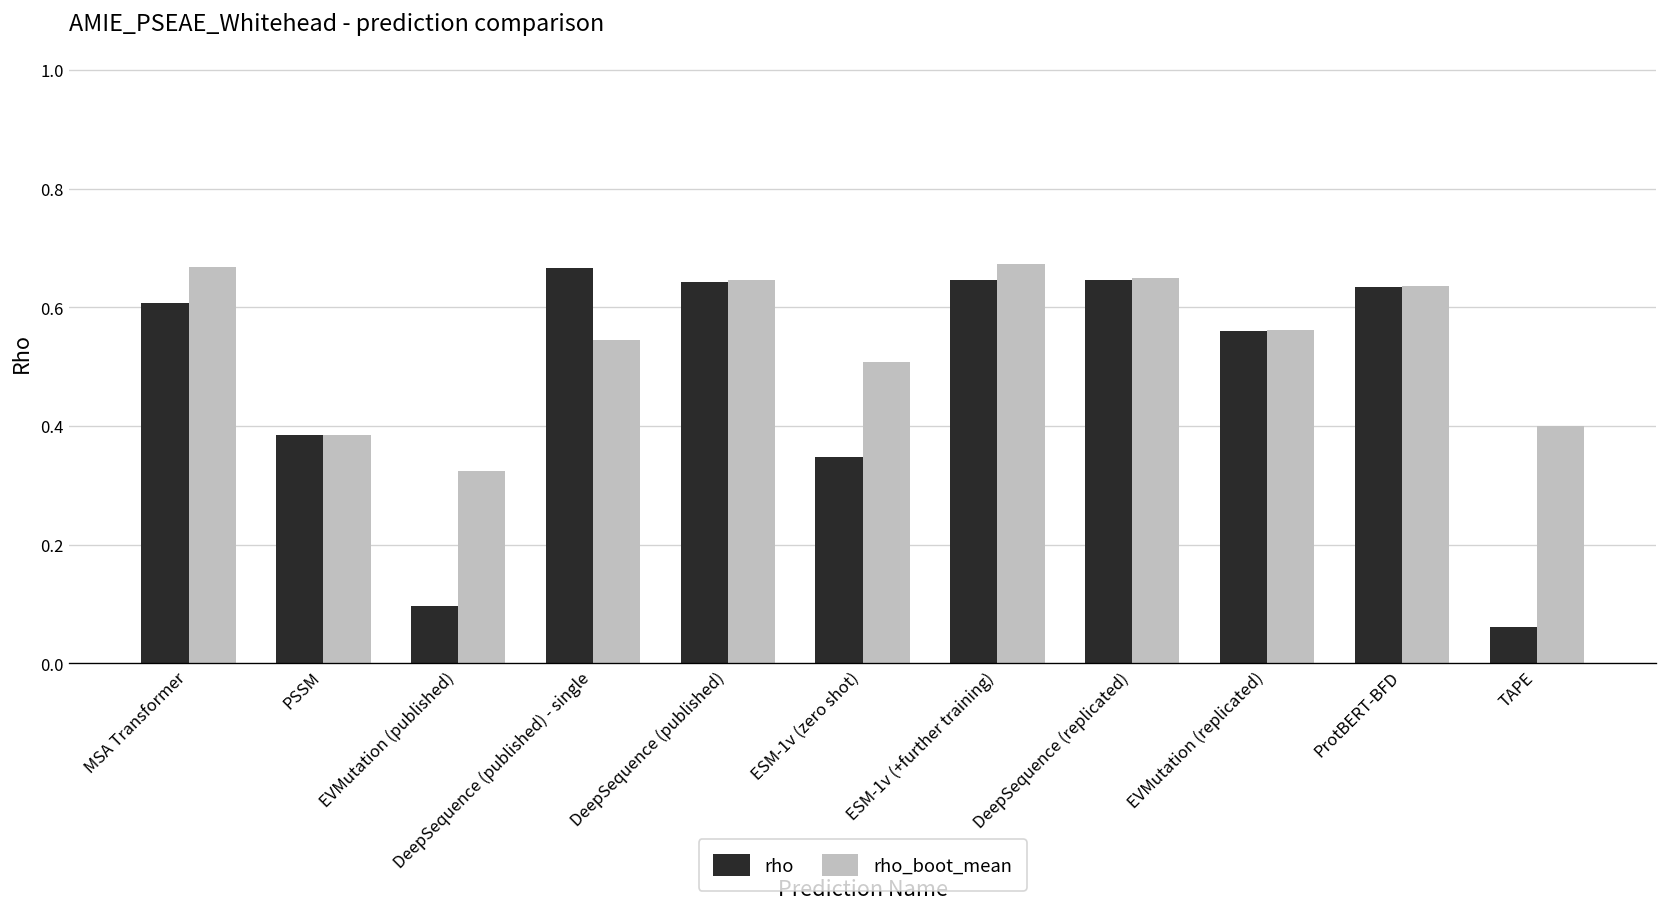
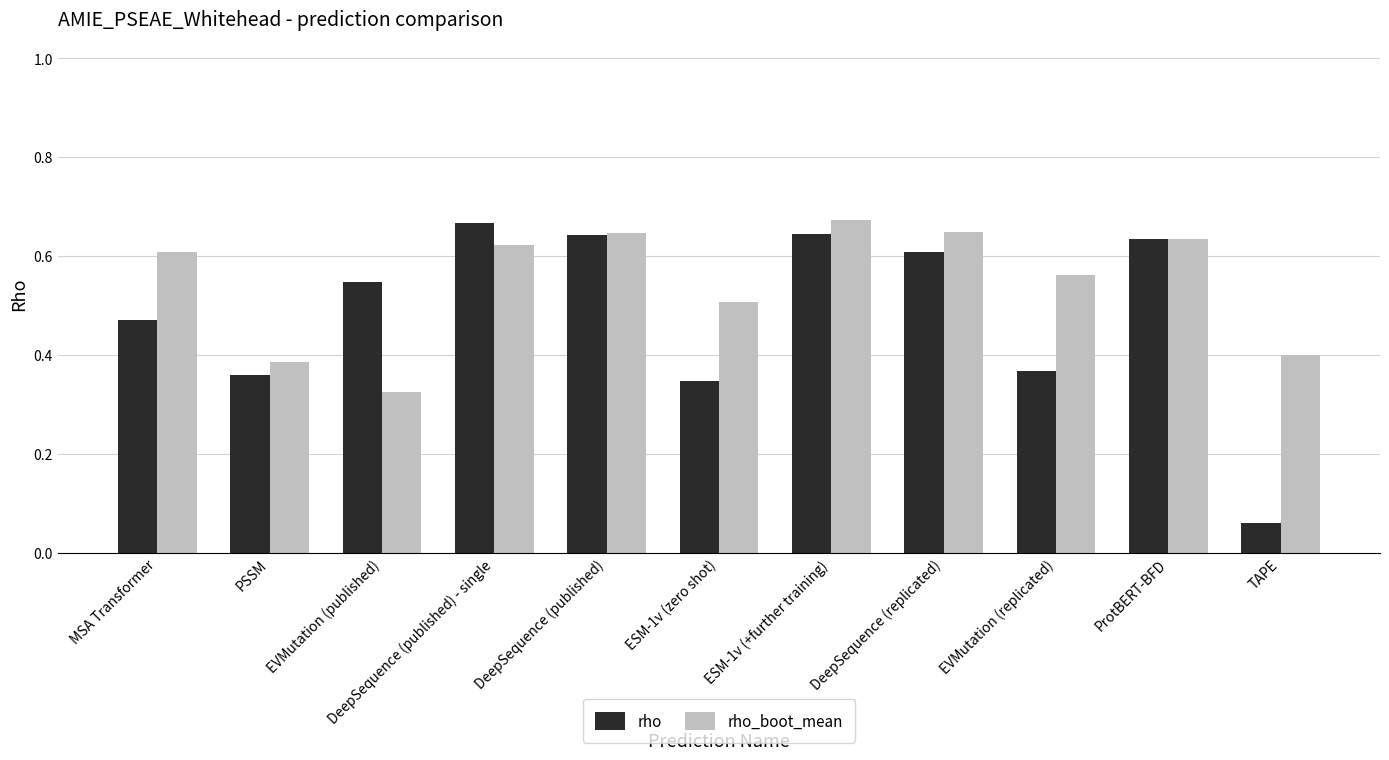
  {
    "rho": {
-     "MSA Transformer": 0.61,
-     "PSSM": 0.39,
-     "EVMutation (published)": 0.10,
+     "MSA Transformer": 0.47,
+     "PSSM": 0.36,
+     "EVMutation (published)": 0.55,
      "DeepSequence (published) - single": 0.67,
      "DeepSequence (published)": 0.64,
      "ESM-1v (zero shot)": 0.35,
      "ESM-1v (+further training)": 0.65,
-     "DeepSequence (replicated)": 0.65,
-     "EVMutation (replicated)": 0.56,
+     "DeepSequence (replicated)": 0.61,
+     "EVMutation (replicated)": 0.37,
      "ProtBERT-BFD": 0.63,
      "TAPE": 0.06
    },
    "rho_boot_mean": {
-     "MSA Transformer": 0.67,
+     "MSA Transformer": 0.61,
      "PSSM": 0.39,
      "EVMutation (published)": 0.32,
-     "DeepSequence (published) - single": 0.54,
+     "DeepSequence (published) - single": 0.62,
      "DeepSequence (published)": 0.65,
      "ESM-1v (zero shot)": 0.51,
      "ESM-1v (+further training)": 0.67,
      "DeepSequence (replicated)": 0.65,
      "EVMutation (replicated)": 0.56,
      "ProtBERT-BFD": 0.64,
      "TAPE": 0.40
    }
  }
